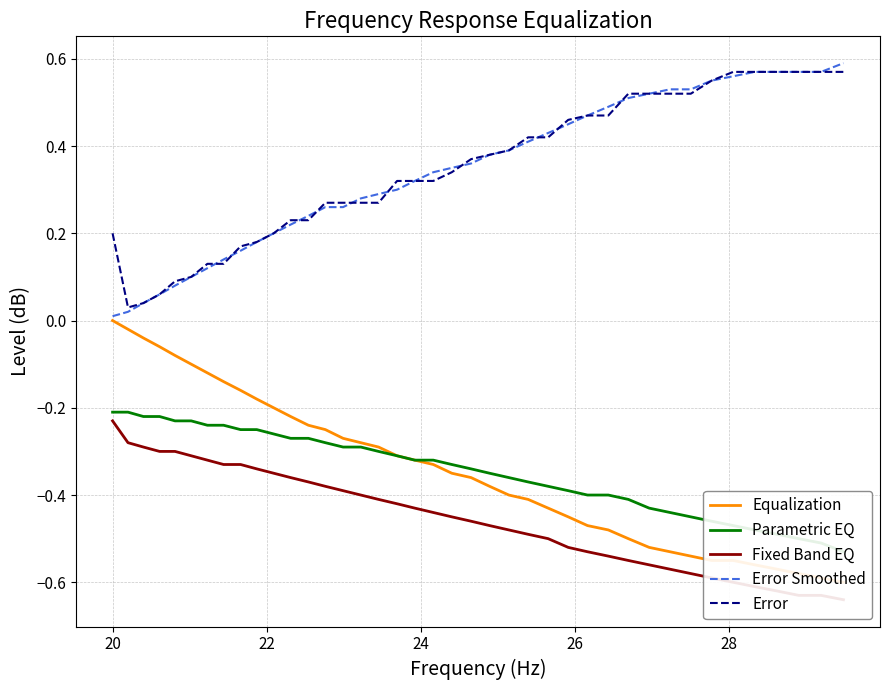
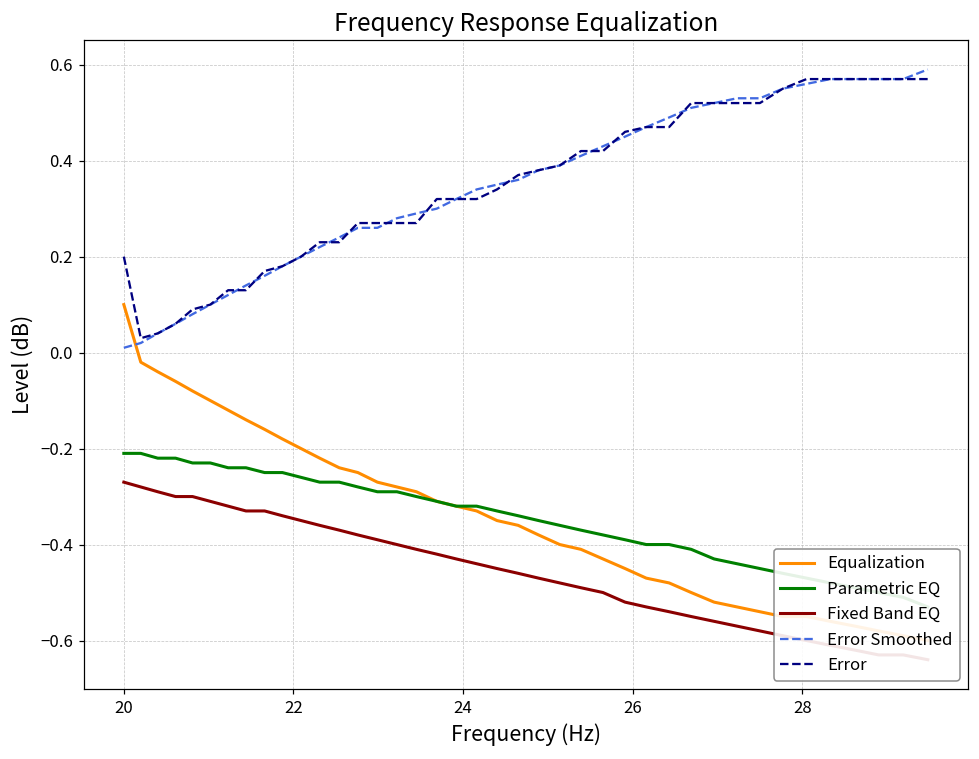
  {
    "Equalization": {
-     "20": 0.0
+     "20": 0.1
    },
    "Parametric EQ": {
      "20": -0.21
    },
    "Fixed Band EQ": {
-     "20": -0.23
+     "20": -0.27
    },
    "Error Smoothed": {
      "20": 0.01
    },
    "Error": {
      "20": 0.20
    }
  }
